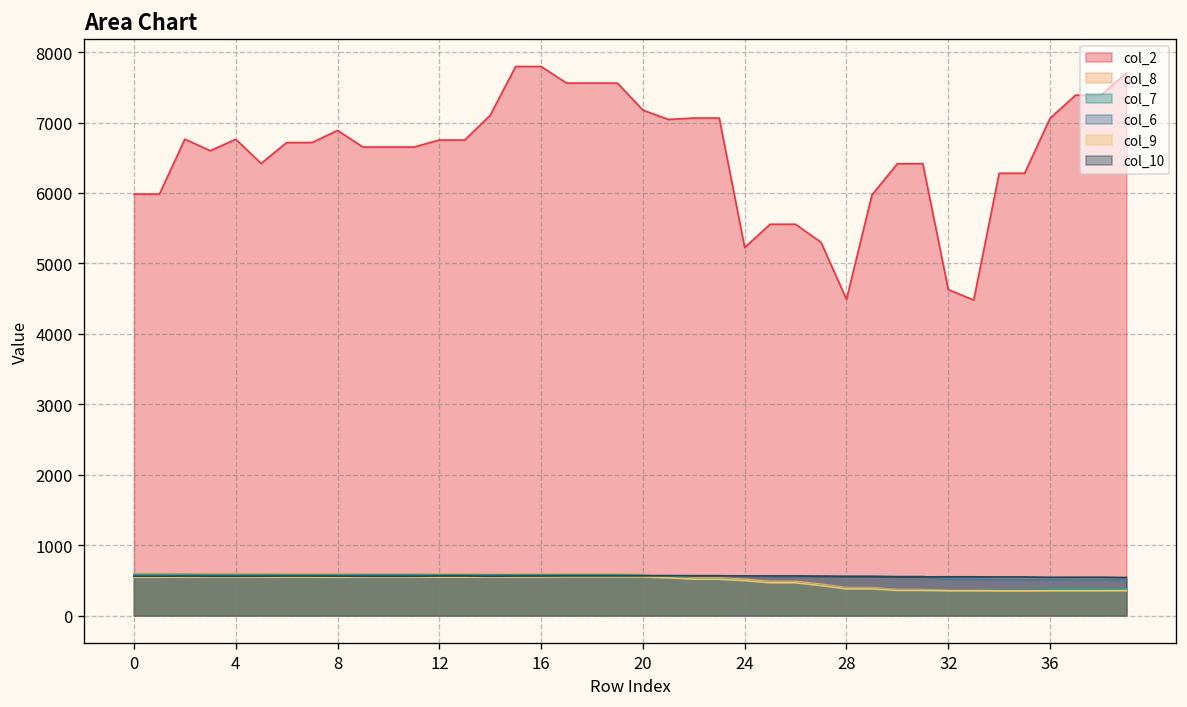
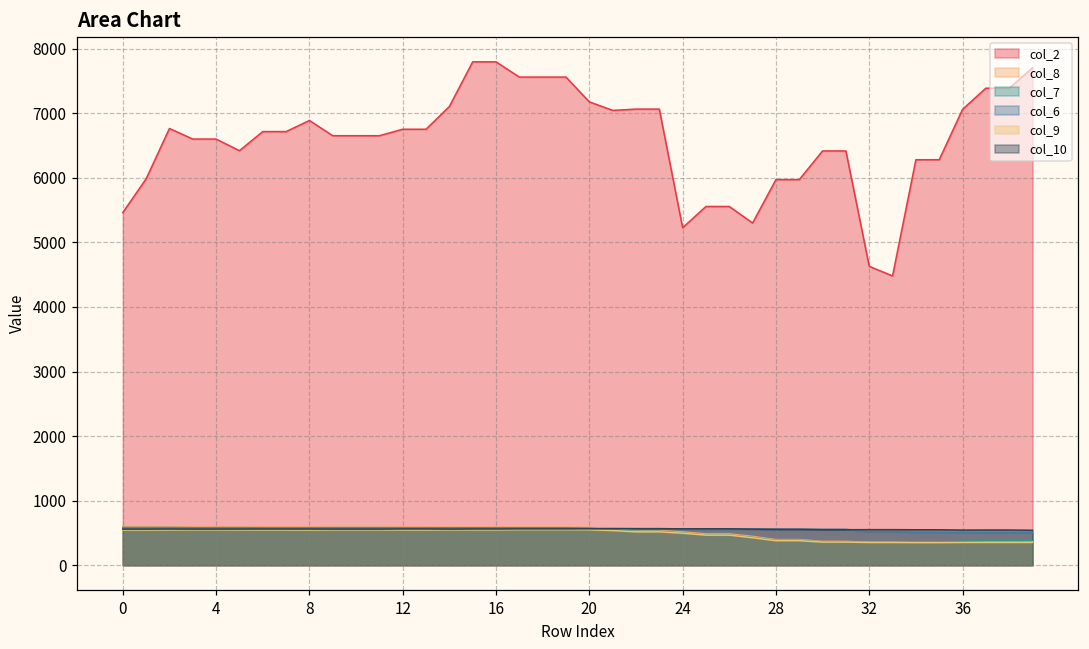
  {
    "col_2": {
-     "0": 6000,
-     "4": 6800,
+     "0": 5500,
+     "4": 6600,
      "8": 6900,
      "12": 6800,
      "16": 7800,
      "20": 7200,
      "24": 5200,
-     "28": 4500,
+     "28": 6000,
      "32": 4600,
      "36": 7100
    }
  }
